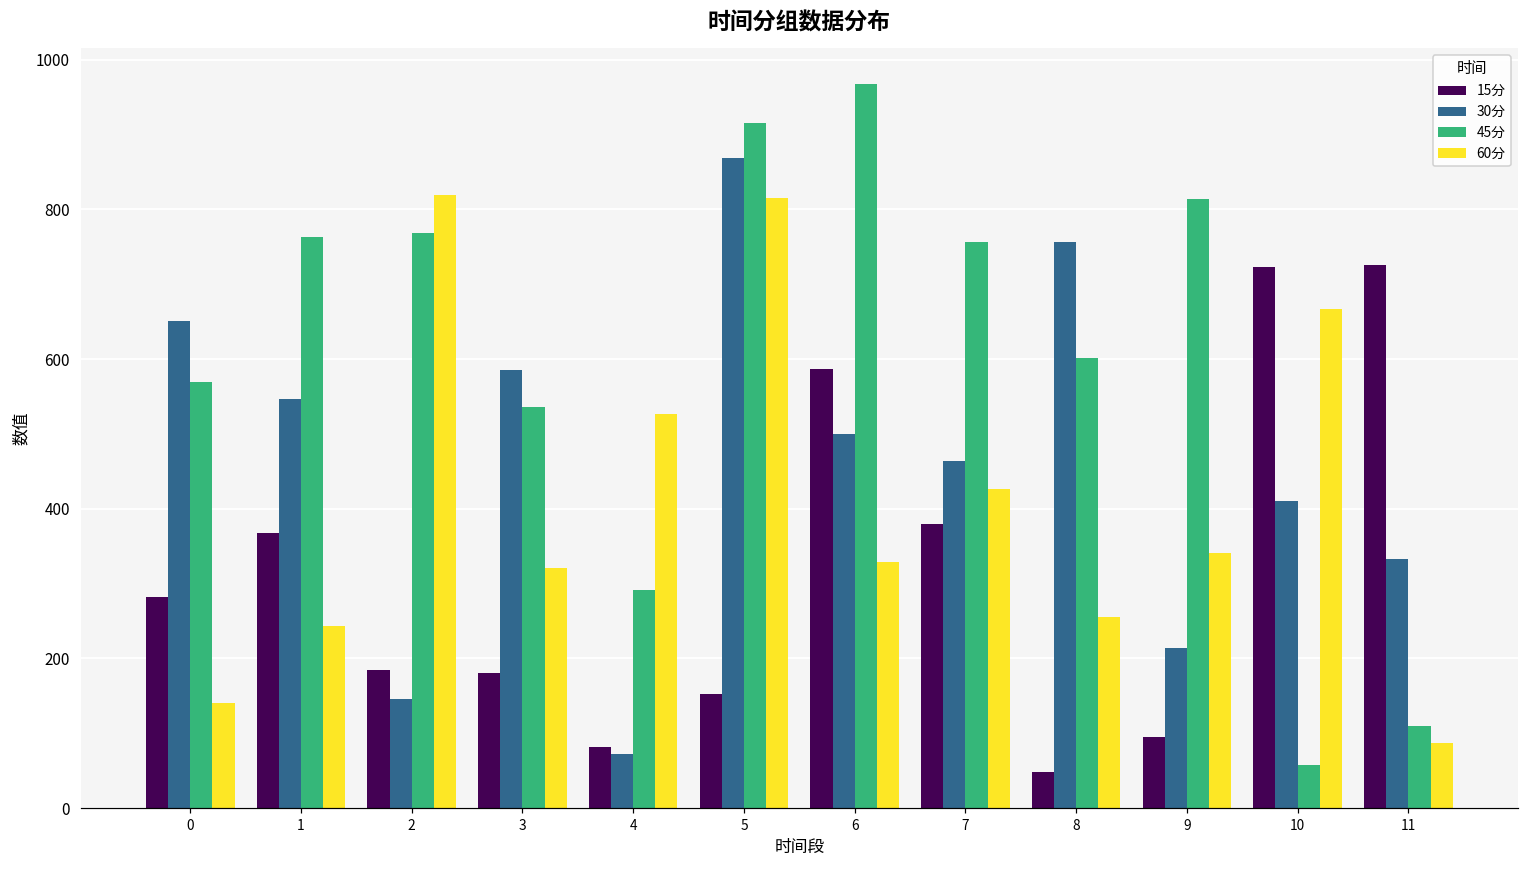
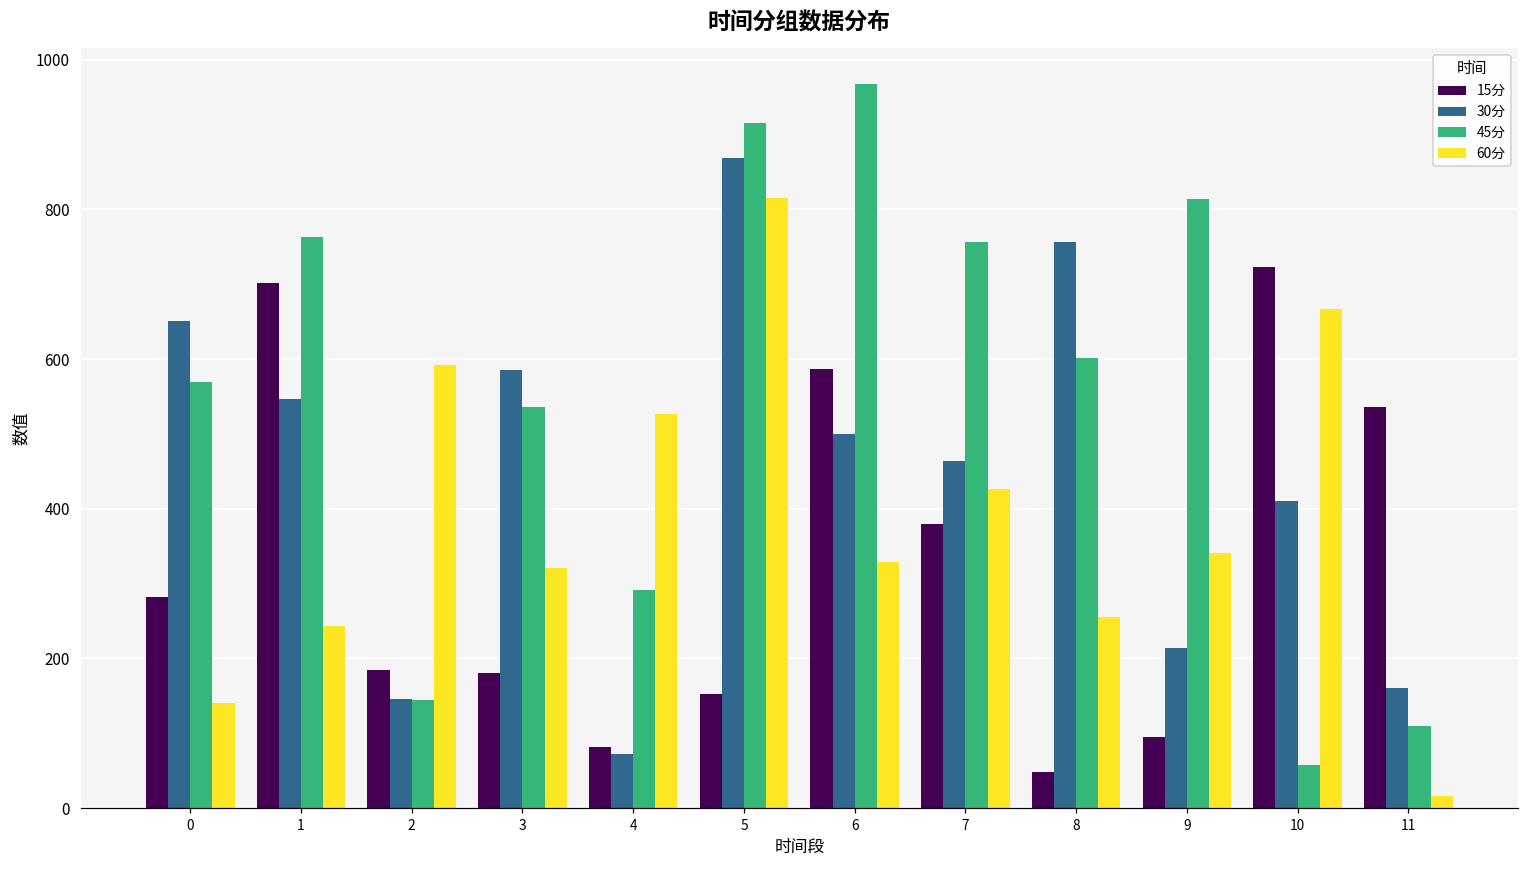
  {
    "15分": {
      "0": 280,
-     "1": 370,
+     "1": 700,
      "2": 180,
      "3": 180,
      "4": 80,
      "5": 150,
      "6": 590,
      "7": 380,
      "8": 50,
      "9": 100,
      "10": 720,
-     "11": 730
+     "11": 540
    },
    "30分": {
      "0": 650,
      "1": 550,
      "2": 150,
      "3": 590,
      "4": 70,
      "5": 870,
      "6": 500,
      "7": 460,
      "8": 760,
      "9": 210,
      "10": 410,
-     "11": 330
+     "11": 160
    },
    "45分": {
      "0": 570,
      "1": 760,
-     "2": 770,
+     "2": 140,
      "3": 540,
      "4": 290,
      "5": 920,
      "6": 970,
      "7": 760,
      "8": 600,
      "9": 810,
      "10": 60,
      "11": 110
    },
    "60分": {
      "0": 140,
      "1": 240,
-     "2": 820,
+     "2": 590,
      "3": 320,
      "4": 530,
      "5": 810,
      "6": 330,
      "7": 430,
      "8": 260,
      "9": 340,
      "10": 670,
-     "11": 90
+     "11": 20
    }
  }
